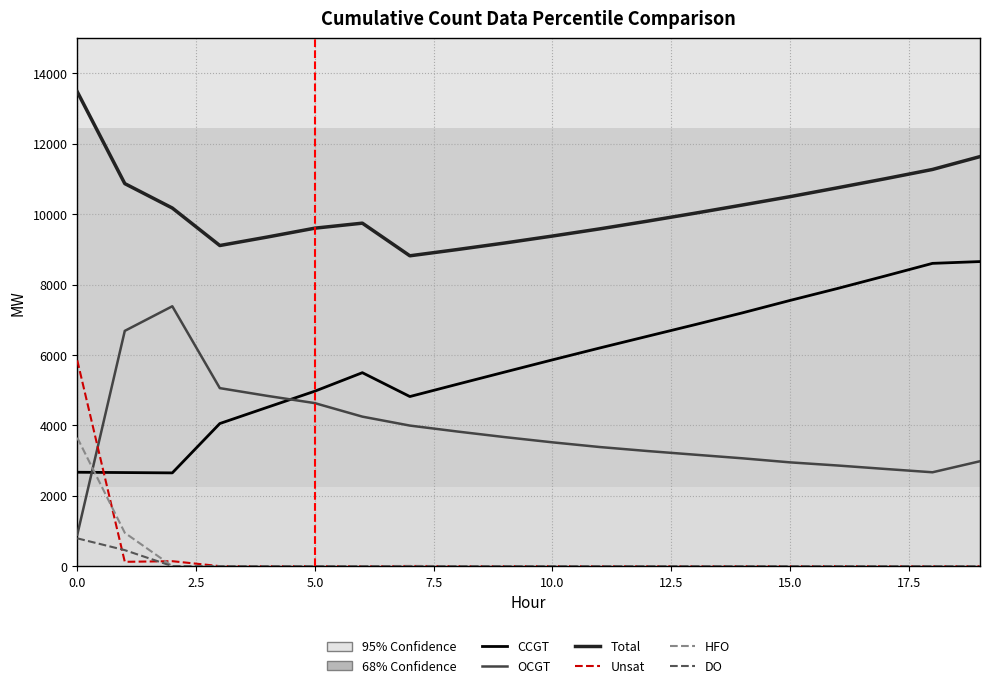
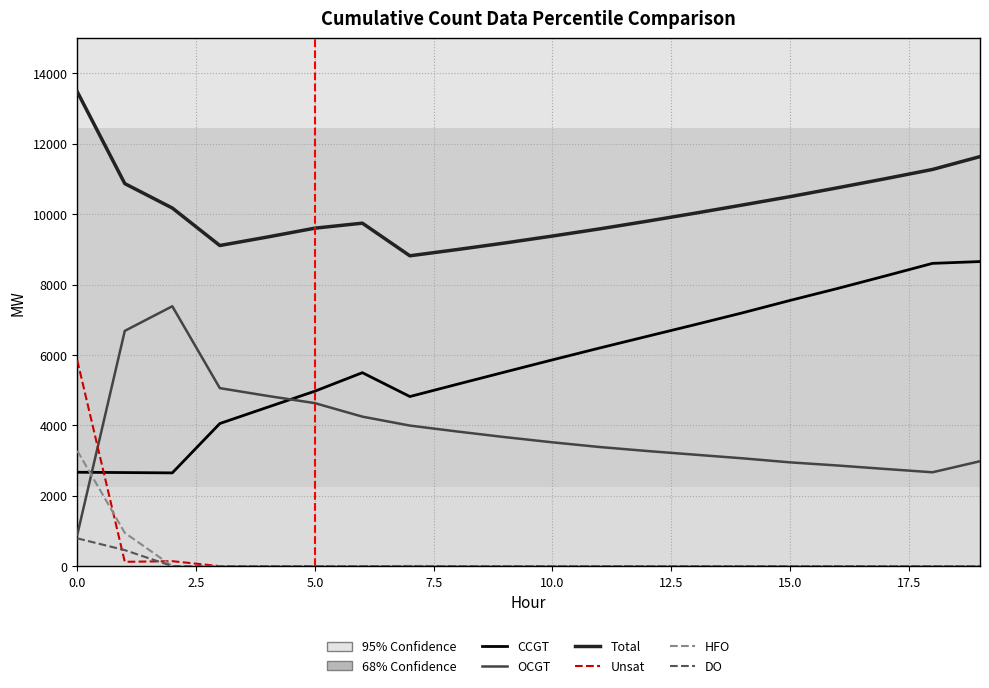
  {
    "Unsat": {
      "0.0": 5800
    },
    "HFO": {
-     "0.0": 3700
+     "0.0": 3300
    }
  }
